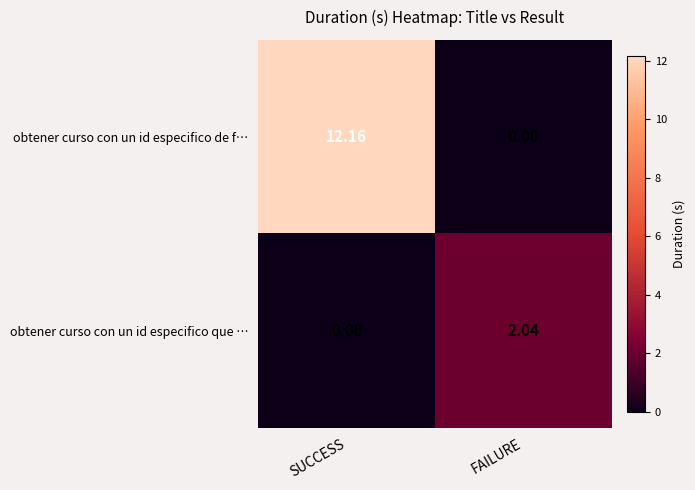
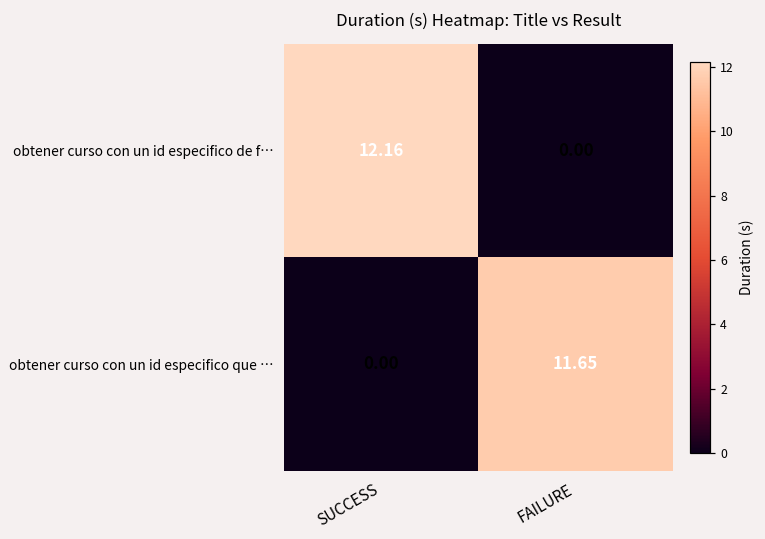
  {
    "obtener curso con un id especifico de f…": {
      "SUCCESS": 12.16
    },
    "obtener curso con un id especifico que …": {
-     "FAILURE": 2.04
+     "FAILURE": 11.65
    }
  }
